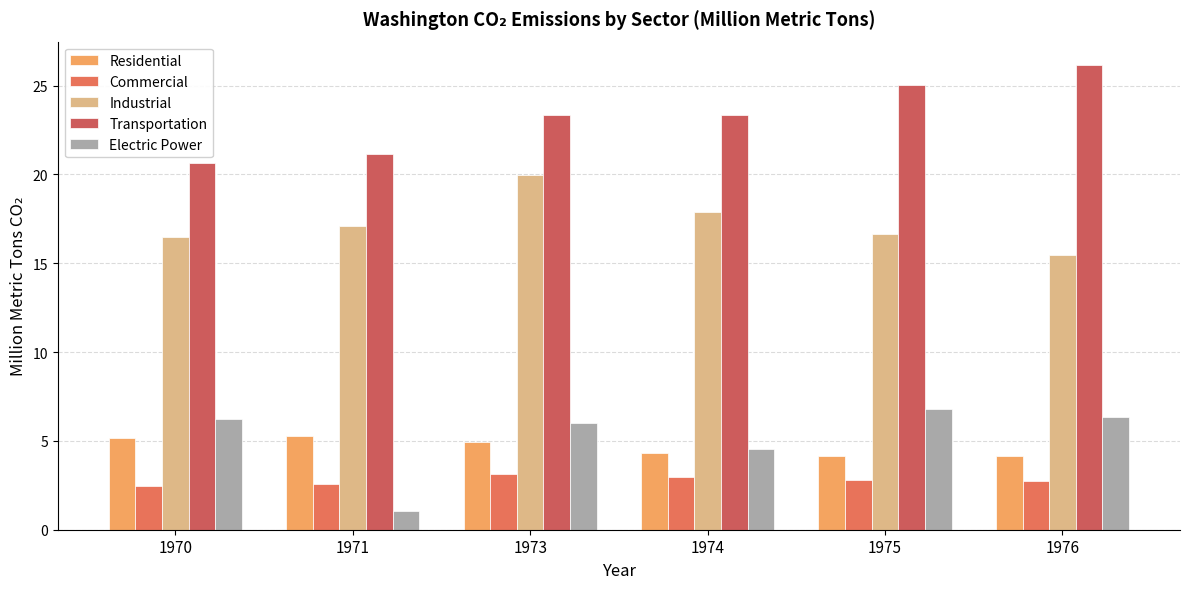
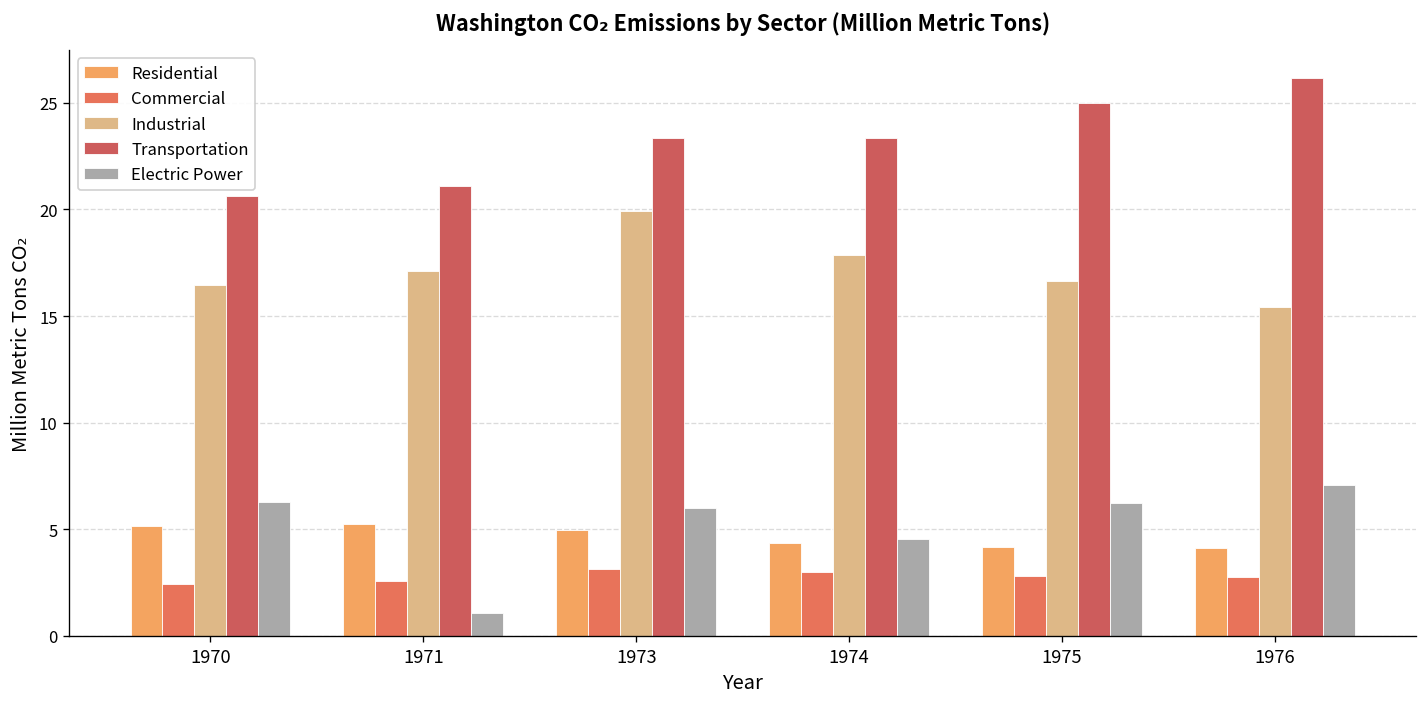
  {
    "Electric Power": {
      "1970": 6.3,
      "1971": 1.1,
      "1973": 6.0,
      "1974": 4.5,
-     "1975": 6.8,
-     "1976": 6.3
+     "1975": 6.2,
+     "1976": 7.1
    }
  }
